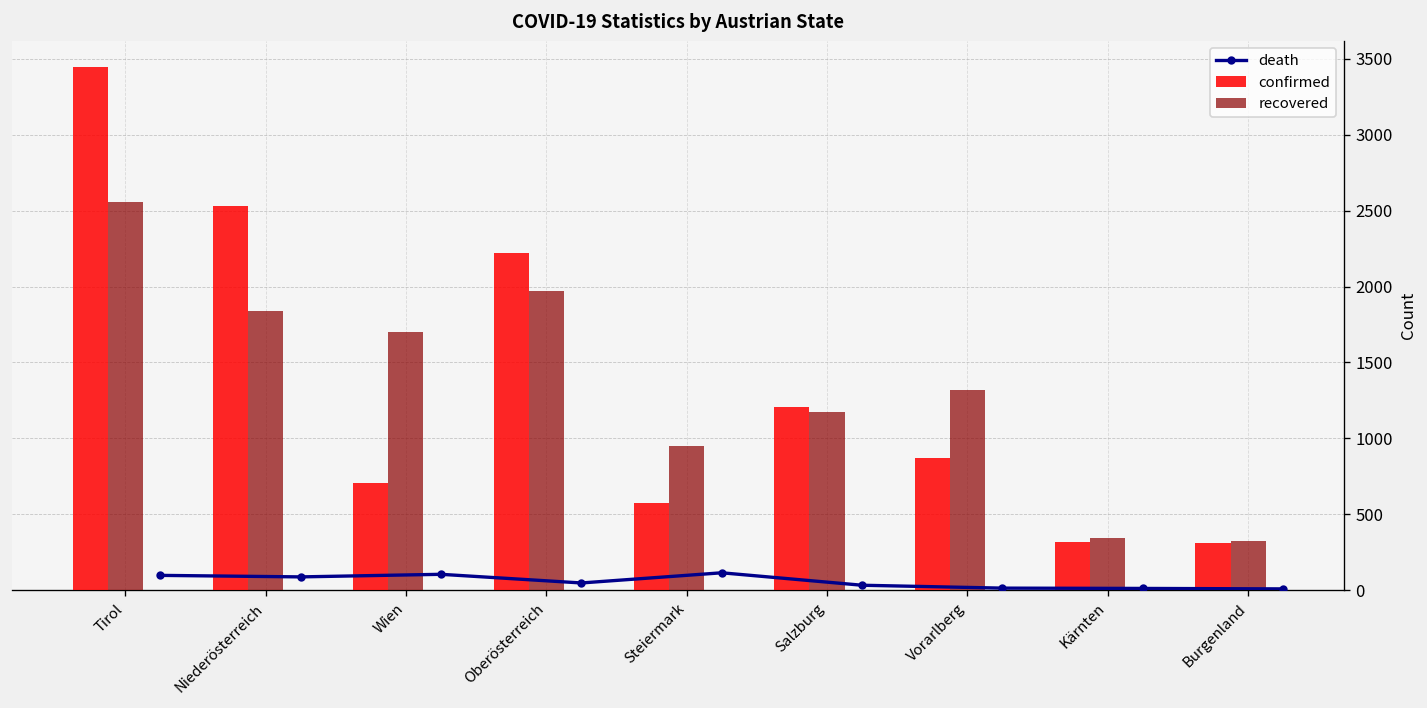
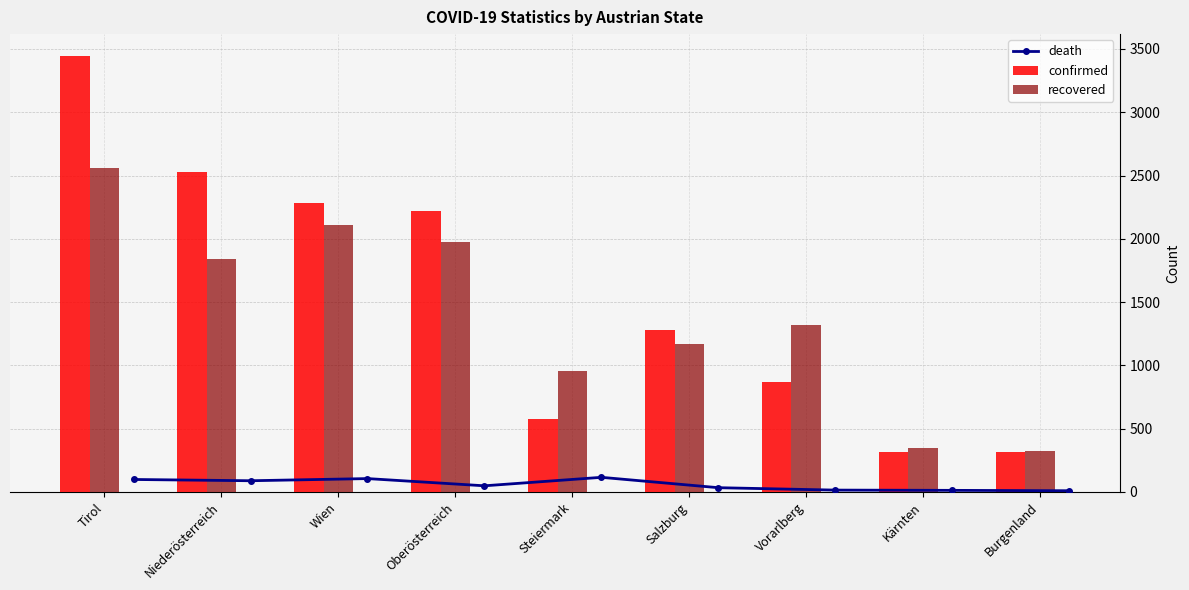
  {
    "confirmed": {
      "Tirol": 3450,
      "Niederösterreich": 2530,
-     "Wien": 710,
+     "Wien": 2280,
      "Oberösterreich": 2220,
      "Steiermark": 580,
-     "Salzburg": 1210,
+     "Salzburg": 1280,
      "Vorarlberg": 870,
      "Kärnten": 320,
      "Burgenland": 310
    },
    "recovered": {
      "Tirol": 2560,
      "Niederösterreich": 1840,
-     "Wien": 1700,
+     "Wien": 2110,
      "Oberösterreich": 1970,
      "Steiermark": 950,
      "Salzburg": 1170,
      "Vorarlberg": 1320,
      "Kärnten": 350,
      "Burgenland": 320
    }
  }
